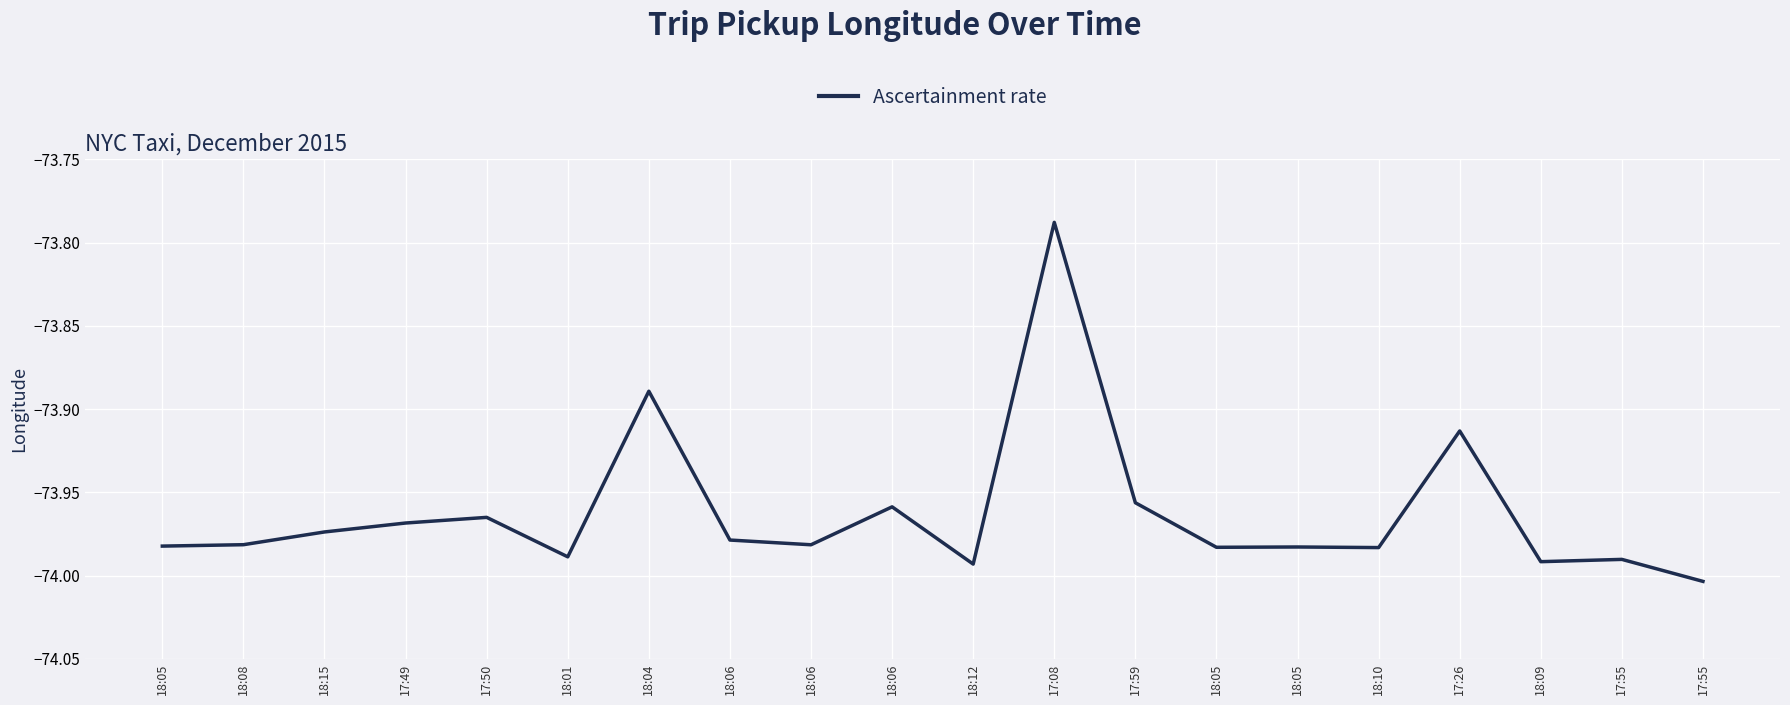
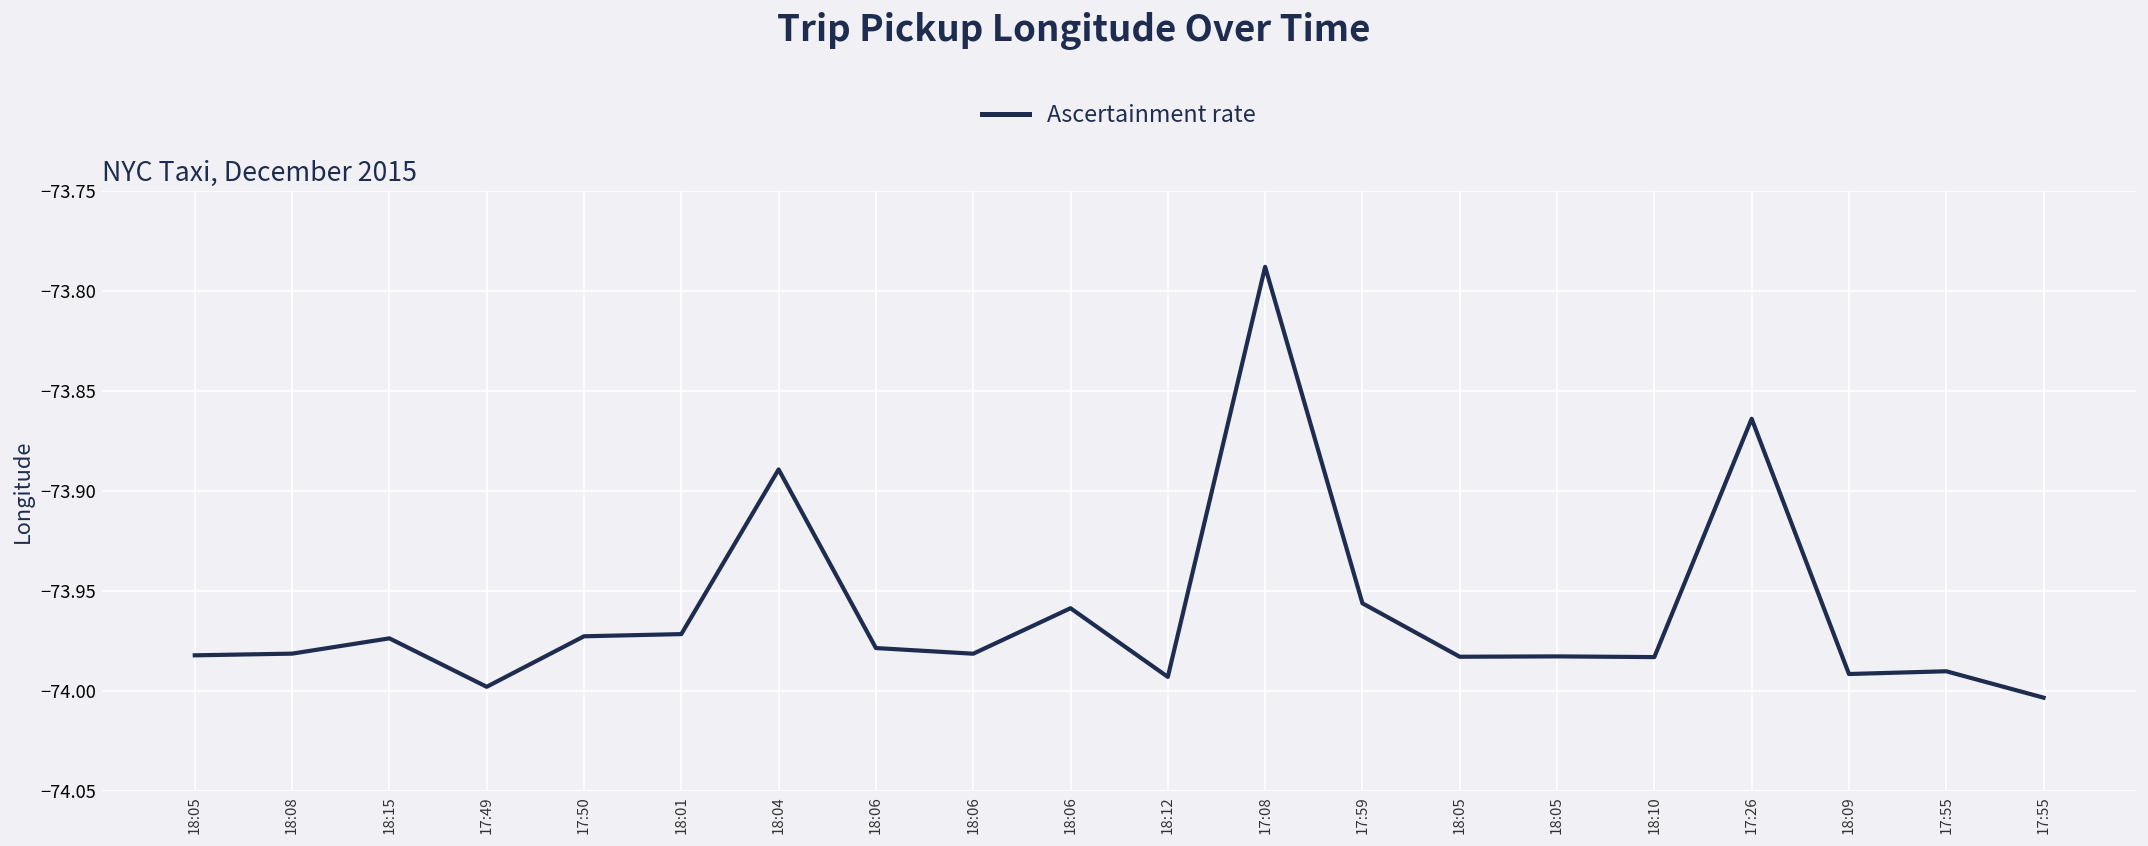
  {
    "18:08": -73.981,
    "18:15": -73.974,
-   "17:49": -73.968,
-   "17:50": -73.965,
-   "18:01": -73.989,
+   "17:49": -73.998,
+   "17:50": -73.973,
+   "18:01": -73.972,
    "18:04": -73.889,
    "18:12": -73.993,
    "17:08": -73.788,
    "17:59": -73.956,
    "18:10": -73.983,
-   "17:26": -73.913,
+   "17:26": -73.864,
    "18:09": -73.992
  }
